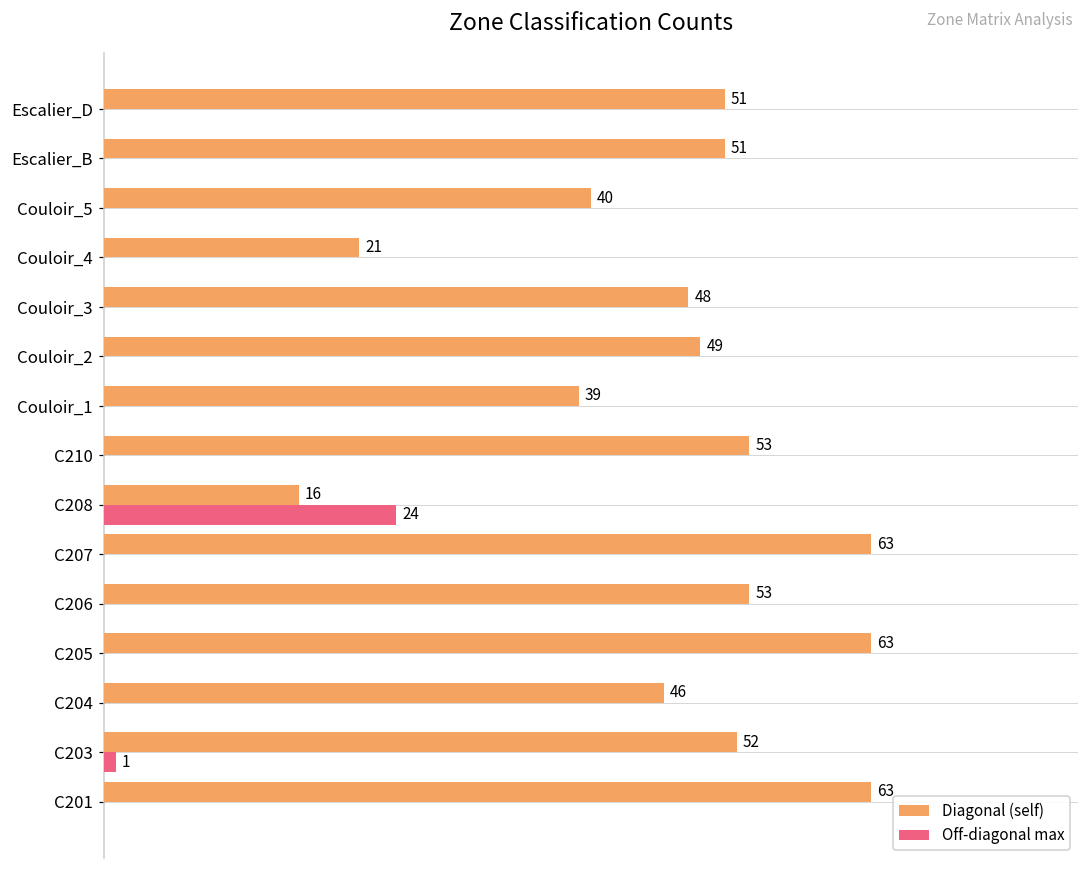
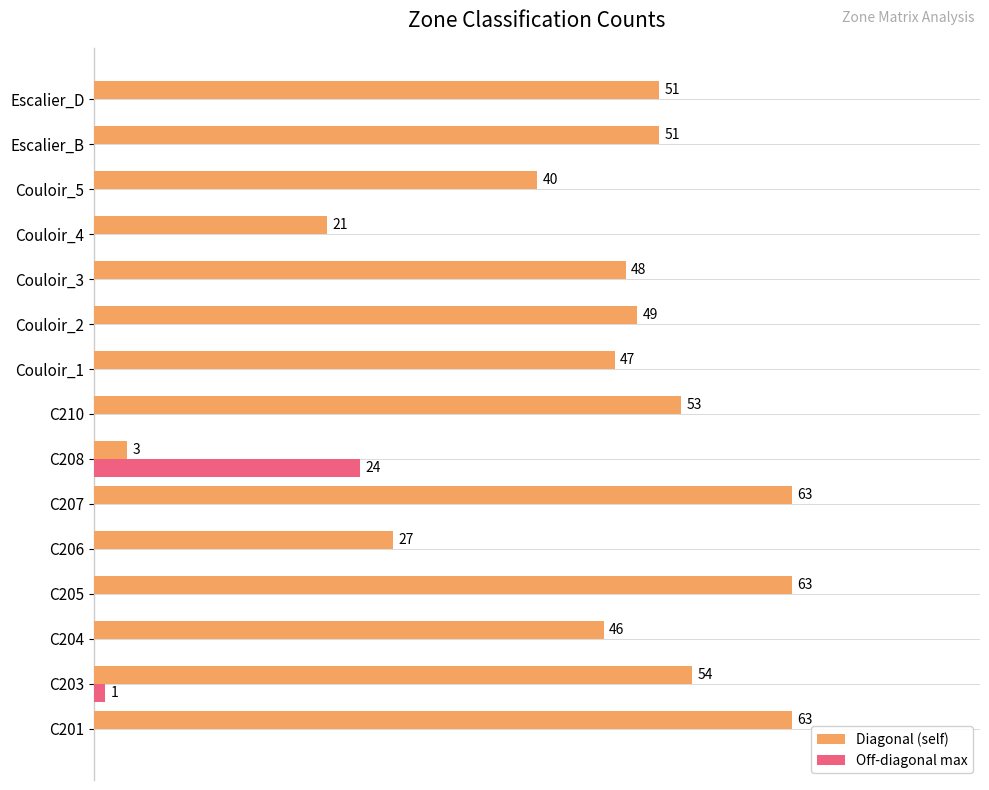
  {
    "Diagonal (self)": {
      "Escalier_D": 51,
      "Escalier_B": 51,
      "Couloir_5": 40,
      "Couloir_4": 21,
      "Couloir_3": 48,
      "Couloir_2": 49,
-     "Couloir_1": 39,
+     "Couloir_1": 47,
      "C210": 53,
-     "C208": 16,
+     "C208": 3,
      "C207": 63,
-     "C206": 53,
+     "C206": 27,
      "C205": 63,
      "C204": 46,
-     "C203": 52
+     "C203": 54
    },
    "Off-diagonal max": {
      "C208": 24,
      "C203": 1
    }
  }
